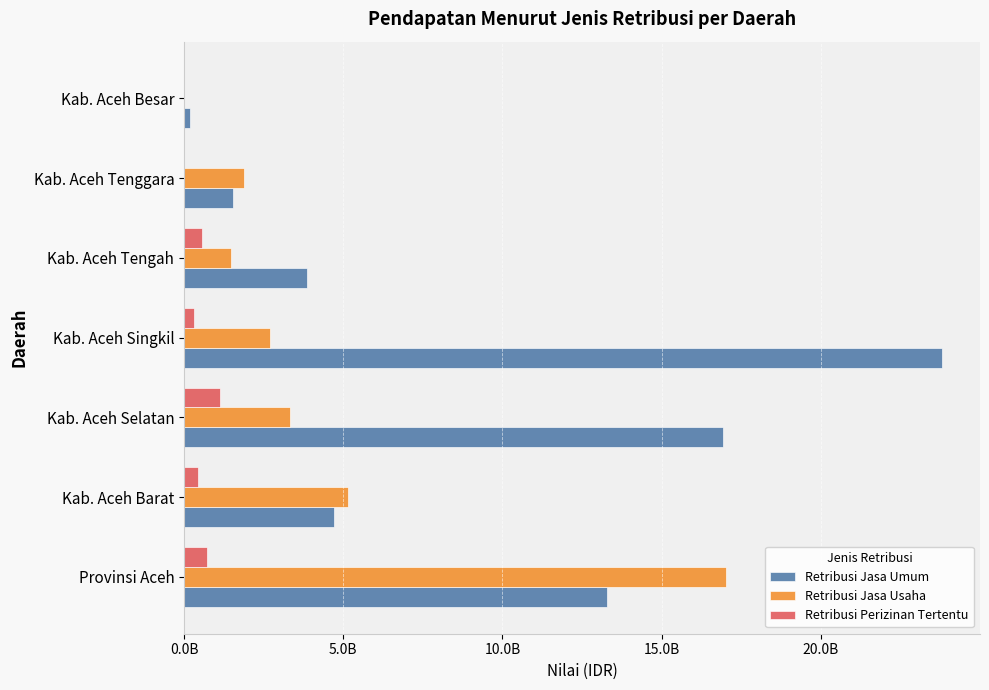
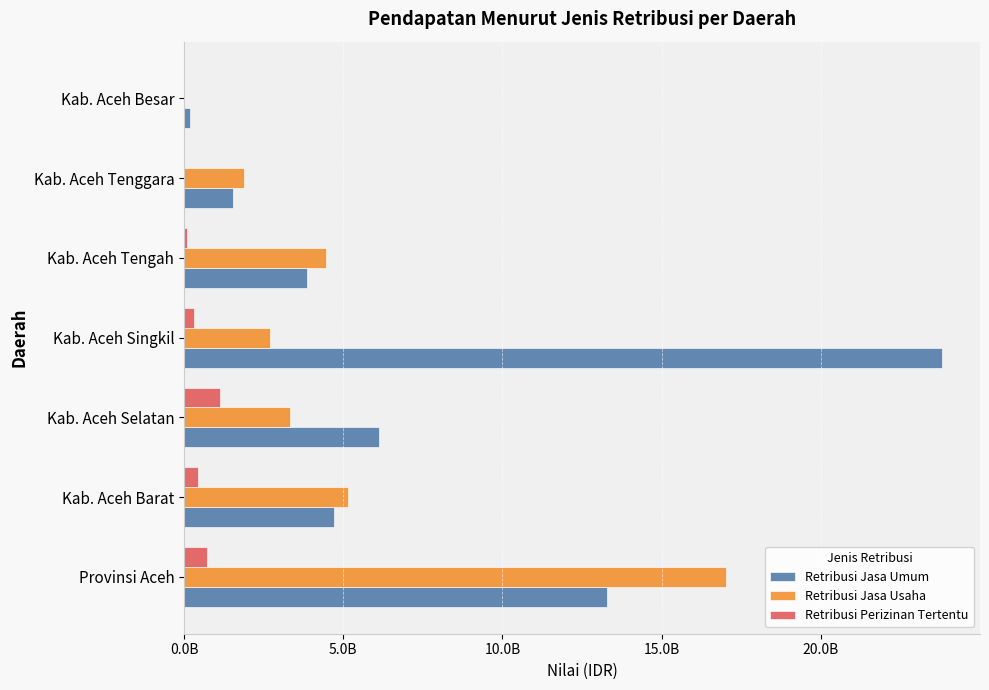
  {
    "Retribusi Jasa Umum": {
      "Kab. Aceh Besar": 200000000,
      "Kab. Aceh Tenggara": 1500000000,
      "Kab. Aceh Tengah": 3900000000,
      "Kab. Aceh Singkil": 23800000000,
-     "Kab. Aceh Selatan": 16900000000,
+     "Kab. Aceh Selatan": 6100000000,
      "Kab. Aceh Barat": 4700000000,
      "Provinsi Aceh": 13300000000
    },
    "Retribusi Jasa Usaha": {
      "Kab. Aceh Besar": 0,
      "Kab. Aceh Tenggara": 1900000000,
-     "Kab. Aceh Tengah": 1500000000,
+     "Kab. Aceh Tengah": 4500000000,
      "Kab. Aceh Singkil": 2700000000,
      "Kab. Aceh Selatan": 3300000000,
      "Kab. Aceh Barat": 5100000000,
      "Provinsi Aceh": 17000000000
    },
    "Retribusi Perizinan Tertentu": {
      "Kab. Aceh Besar": 0,
      "Kab. Aceh Tenggara": 0,
-     "Kab. Aceh Tengah": 600000000,
+     "Kab. Aceh Tengah": 100000000,
      "Kab. Aceh Singkil": 300000000,
      "Kab. Aceh Selatan": 1100000000,
      "Kab. Aceh Barat": 400000000,
      "Provinsi Aceh": 700000000
    }
  }
